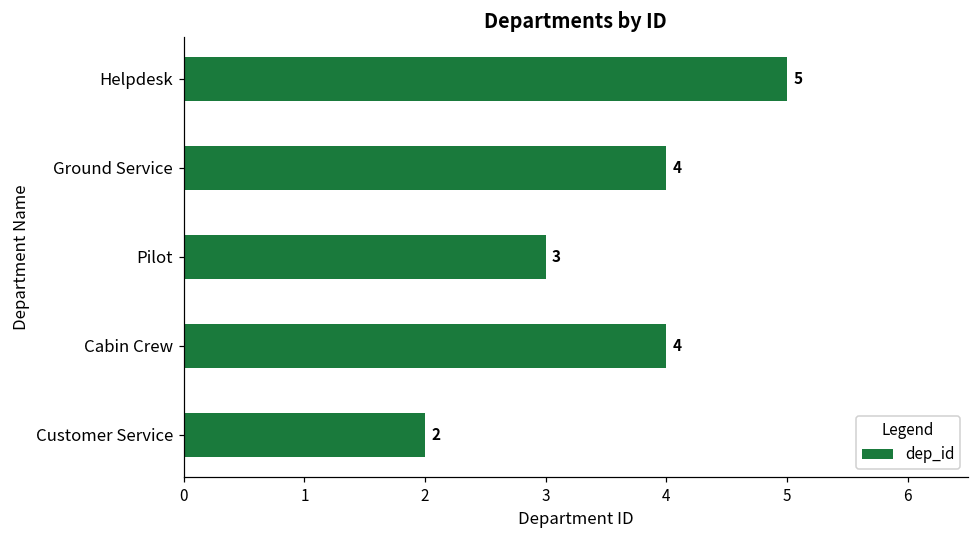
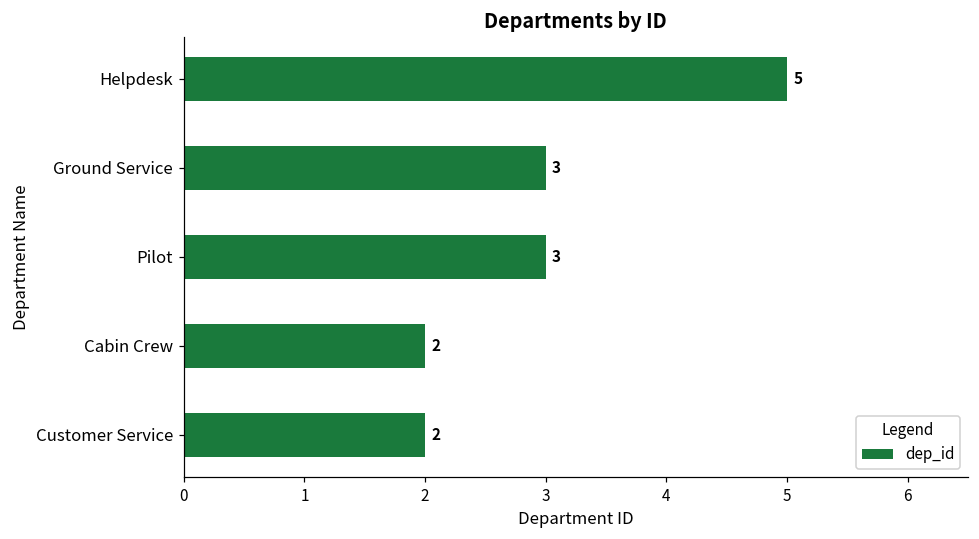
  {
    "Helpdesk": 5,
-   "Ground Service": 4,
+   "Ground Service": 3,
    "Pilot": 3,
-   "Cabin Crew": 4,
+   "Cabin Crew": 2,
    "Customer Service": 2
  }
